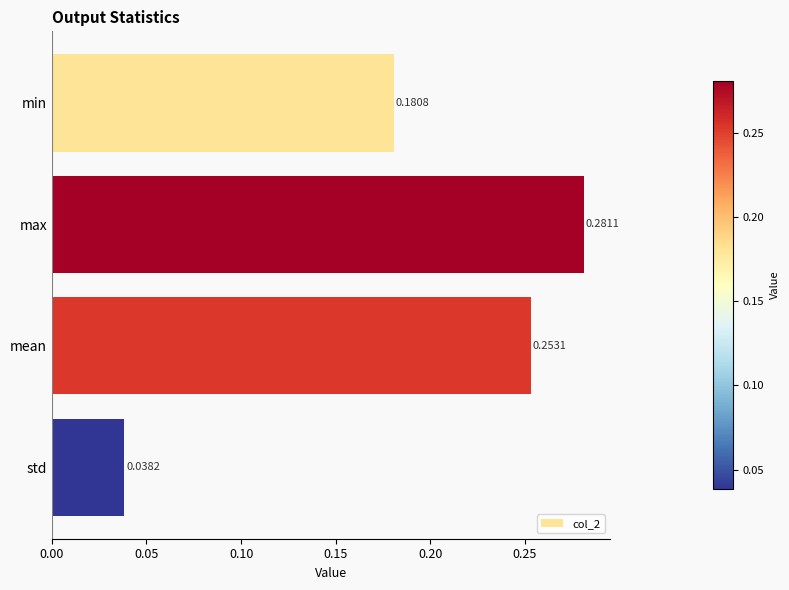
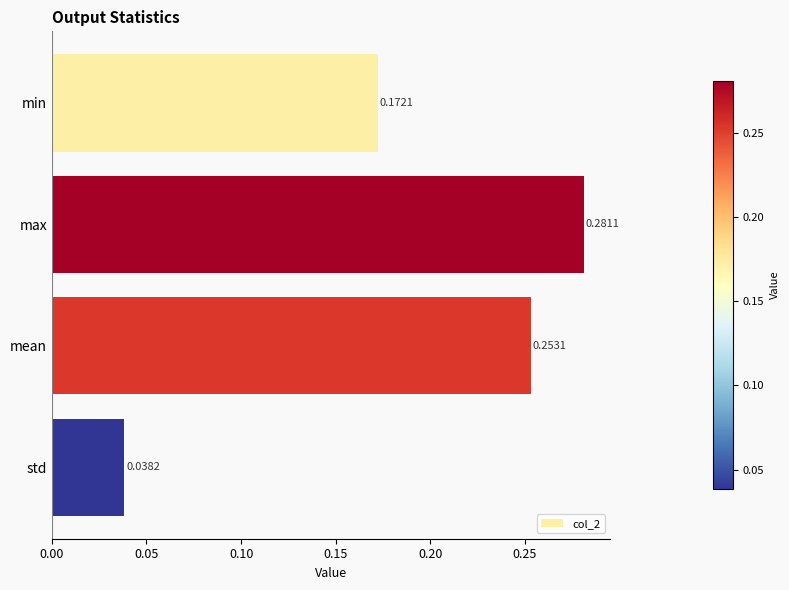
  {
-   "min": 0.1808,
+   "min": 0.1721,
    "max": 0.2811,
    "mean": 0.2531,
    "std": 0.0382
  }
